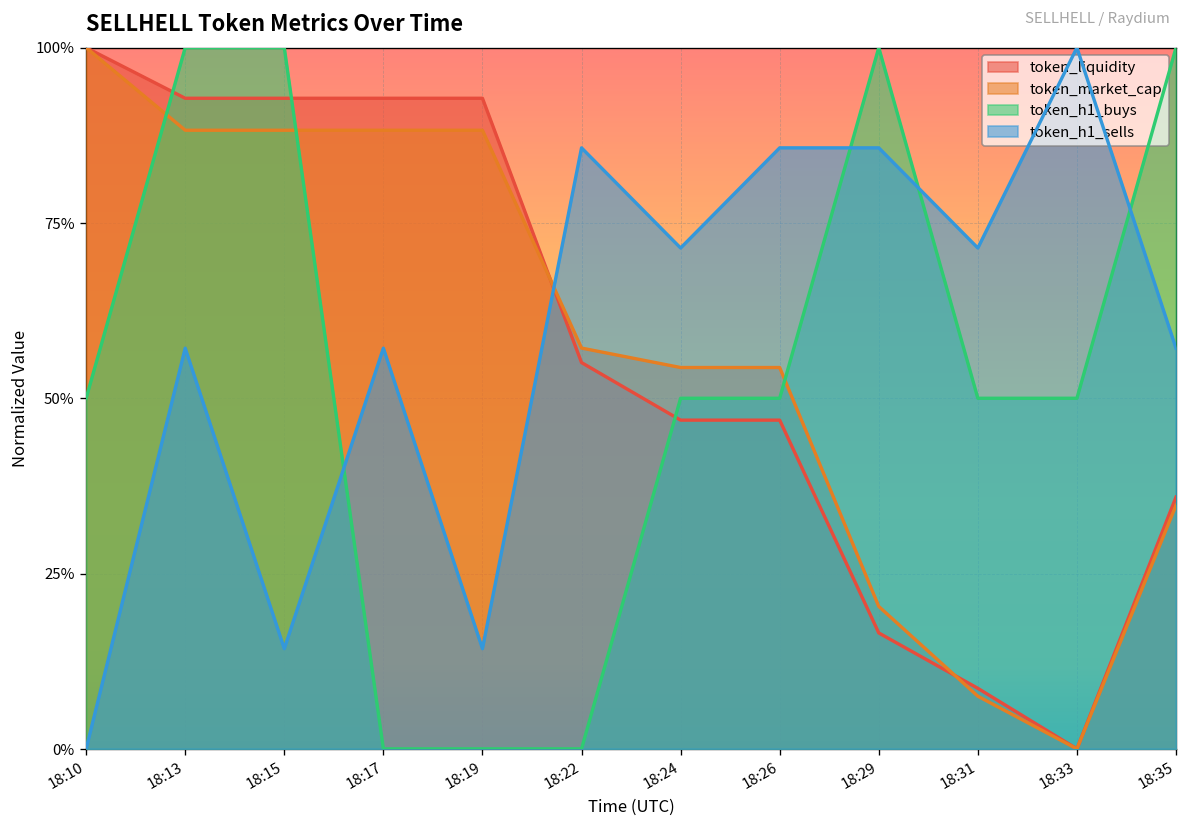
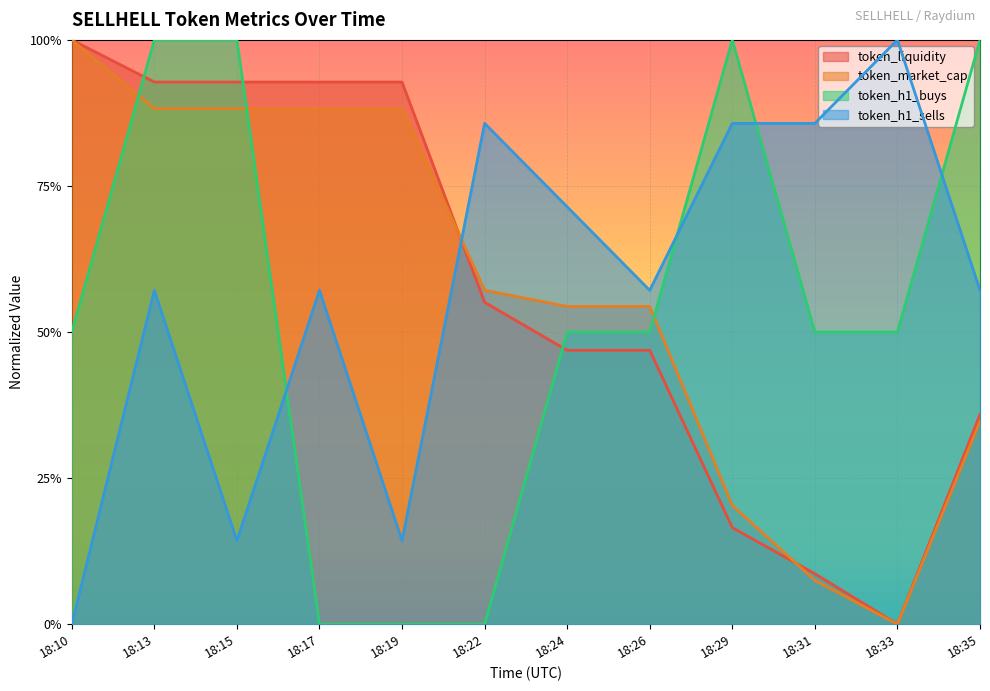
  {
    "token_h1_buys": {
      "18:10": "50%",
      "18:13": "100%",
      "18:15": "100%",
      "18:17": "0%",
      "18:19": "0%",
      "18:22": "0%",
      "18:24": "50%",
      "18:26": "50%",
      "18:29": "100%",
      "18:31": "50%",
      "18:33": "50%",
      "18:35": "100%"
    },
    "token_h1_sells": {
      "18:10": "0%",
      "18:13": "57%",
      "18:15": "14%",
      "18:17": "57%",
      "18:19": "14%",
      "18:22": "86%",
      "18:24": "71%",
-     "18:26": "86%",
+     "18:26": "57%",
      "18:29": "86%",
-     "18:31": "71%",
+     "18:31": "86%",
      "18:33": "100%",
      "18:35": "57%"
    }
  }
